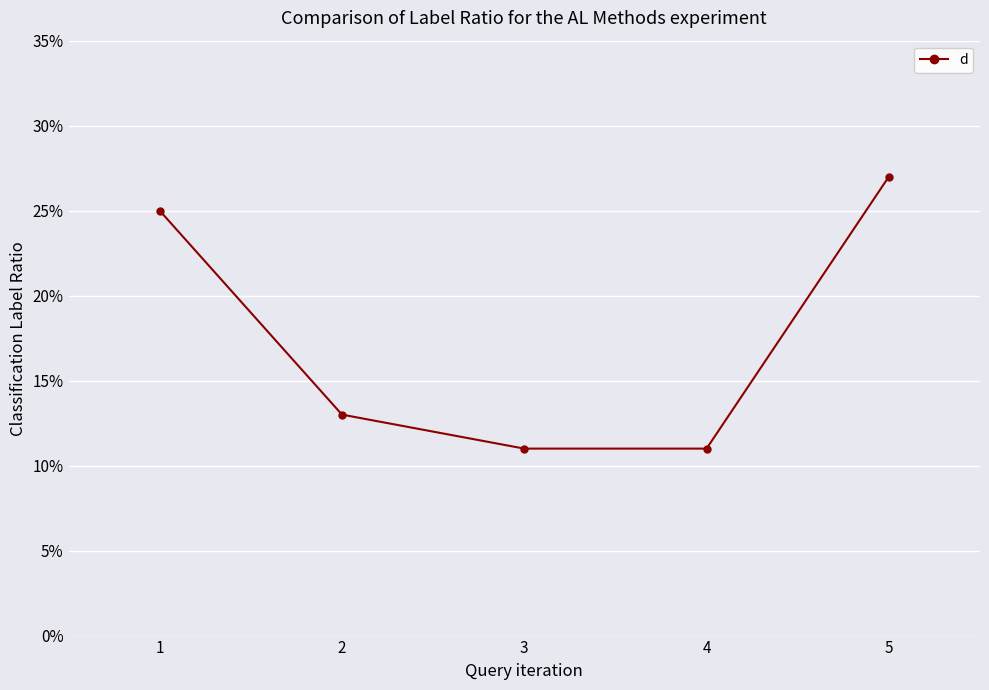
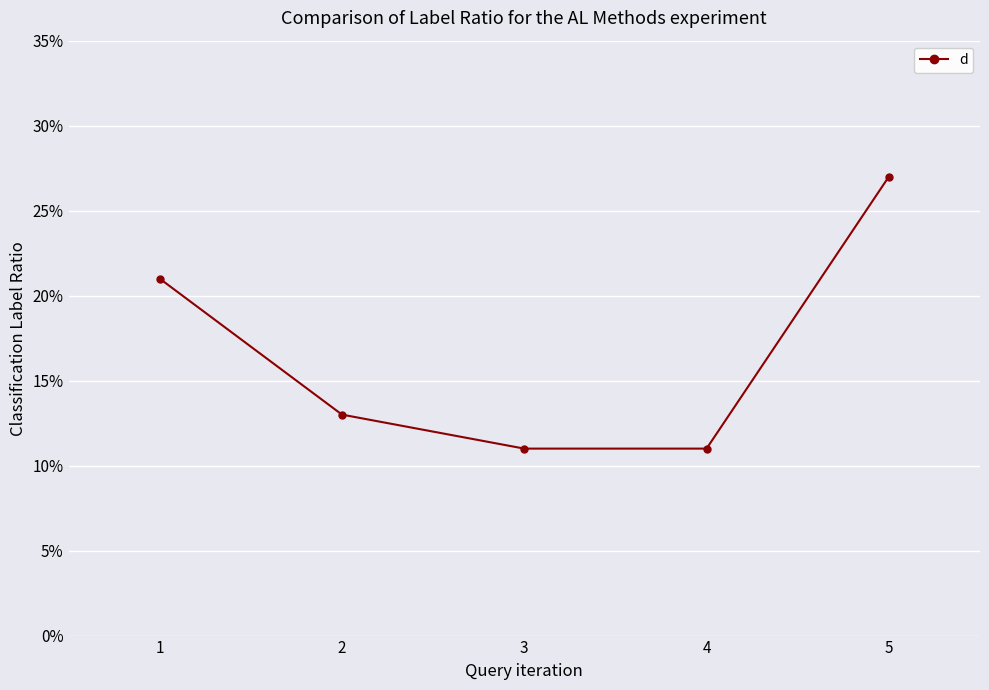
  {
-   "1": "25%",
+   "1": "21%",
    "2": "13%",
    "3": "11%",
    "4": "11%",
    "5": "27%"
  }
